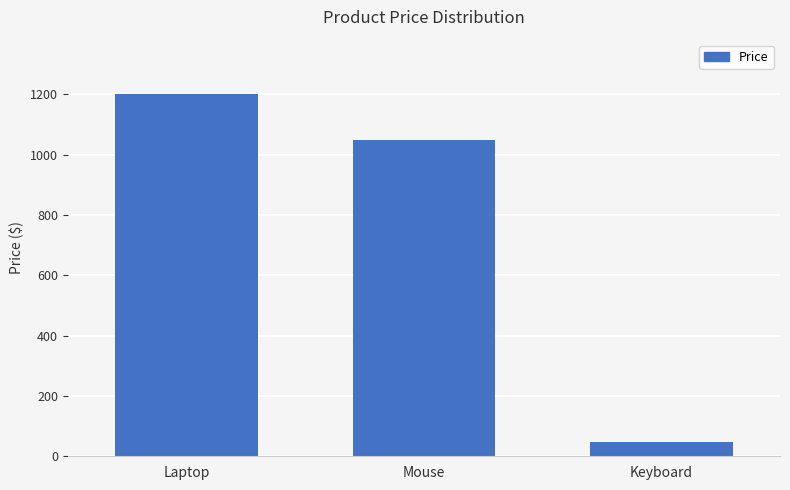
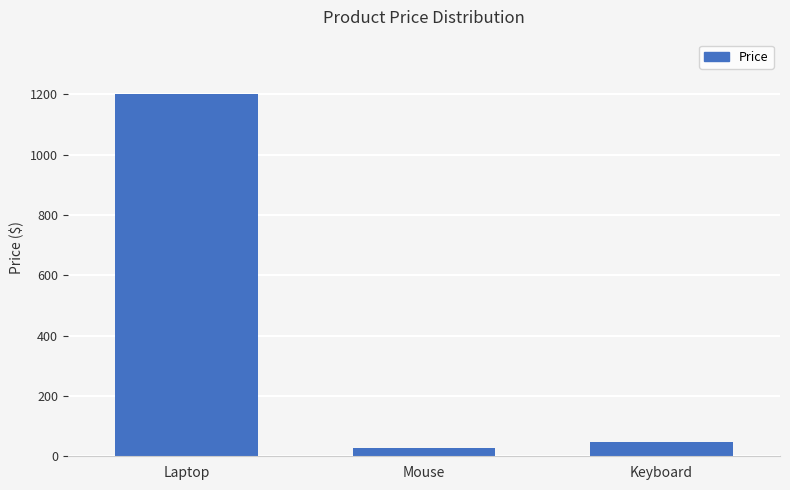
  {
    "Laptop": 1200,
-   "Mouse": 1050,
+   "Mouse": 30,
    "Keyboard": 50
  }
